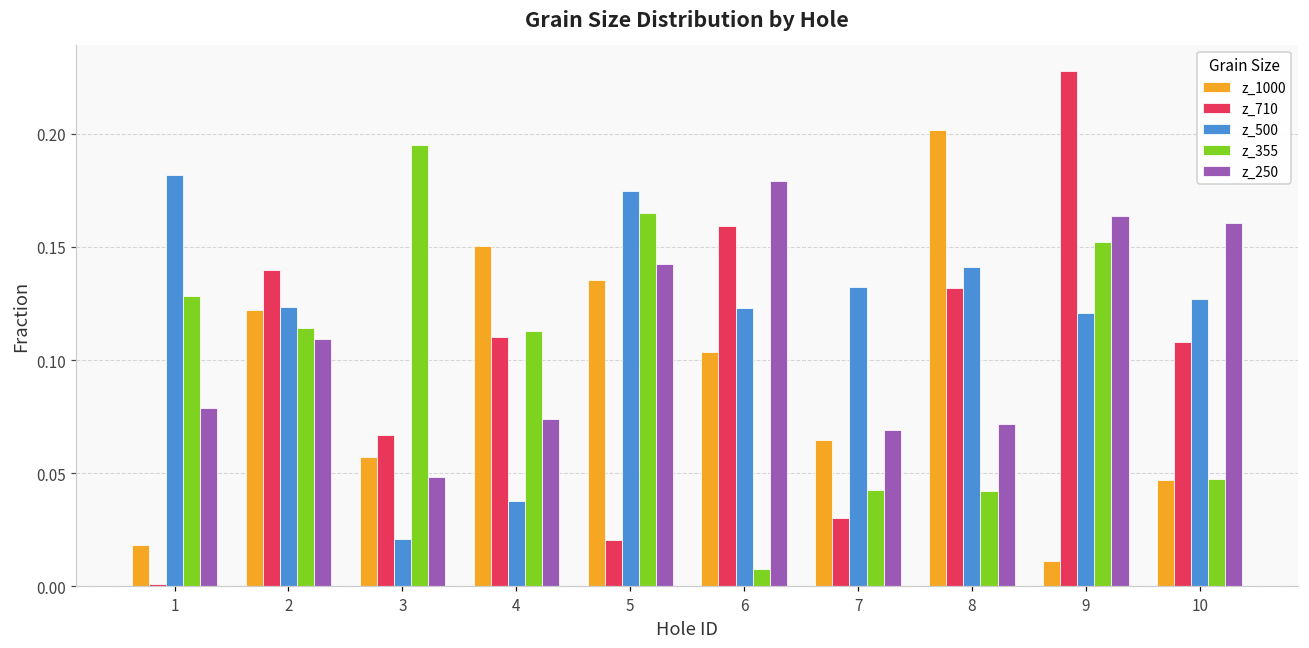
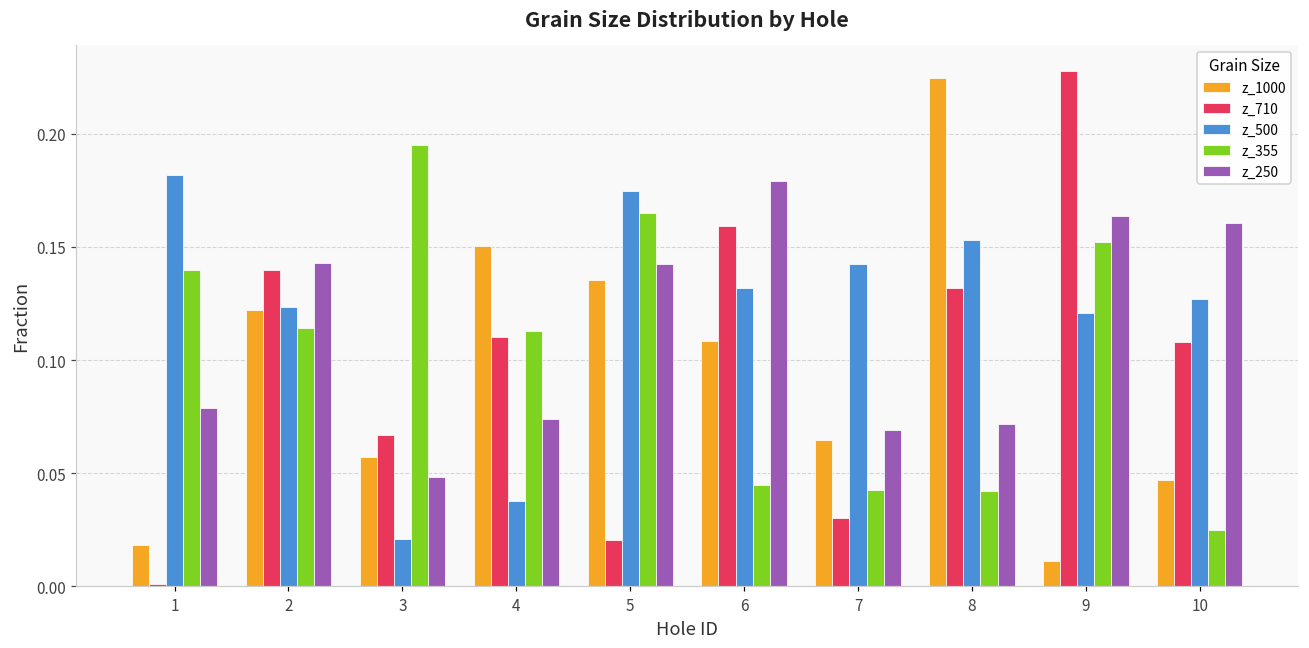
  {
    "z_1000": {
      "1": 0.018,
      "2": 0.122,
      "3": 0.057,
      "4": 0.150,
      "5": 0.135,
-     "6": 0.104,
+     "6": 0.108,
      "7": 0.065,
-     "8": 0.202,
+     "8": 0.225,
      "9": 0.011,
      "10": 0.047
    },
    "z_710": {
      "2": 0.140,
      "3": 0.067,
      "4": 0.110,
      "5": 0.020,
      "6": 0.159,
      "7": 0.030,
      "8": 0.132,
      "9": 0.228,
      "10": 0.108
    },
    "z_500": {
      "1": 0.182,
      "2": 0.124,
      "3": 0.021,
      "4": 0.038,
      "5": 0.175,
-     "6": 0.123,
-     "7": 0.133,
-     "8": 0.141,
+     "6": 0.132,
+     "7": 0.142,
+     "8": 0.153,
      "9": 0.121,
      "10": 0.127
    },
    "z_355": {
-     "1": 0.128,
+     "1": 0.140,
      "2": 0.114,
      "3": 0.195,
      "4": 0.113,
      "5": 0.165,
-     "6": 0.008,
+     "6": 0.045,
      "7": 0.043,
      "8": 0.042,
      "9": 0.152,
-     "10": 0.047
+     "10": 0.025
    },
    "z_250": {
      "1": 0.079,
-     "2": 0.110,
+     "2": 0.143,
      "3": 0.048,
      "4": 0.074,
      "5": 0.143,
      "6": 0.179,
      "7": 0.069,
      "8": 0.072,
      "9": 0.164,
      "10": 0.161
    }
  }
